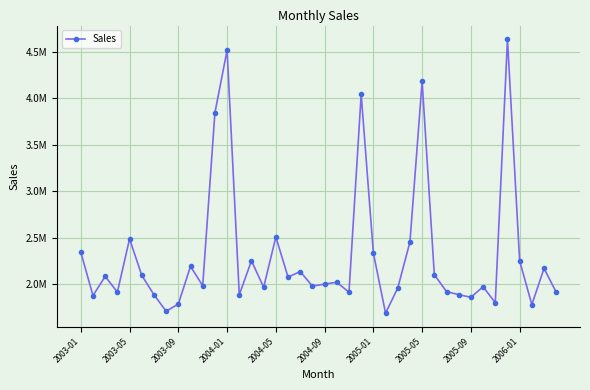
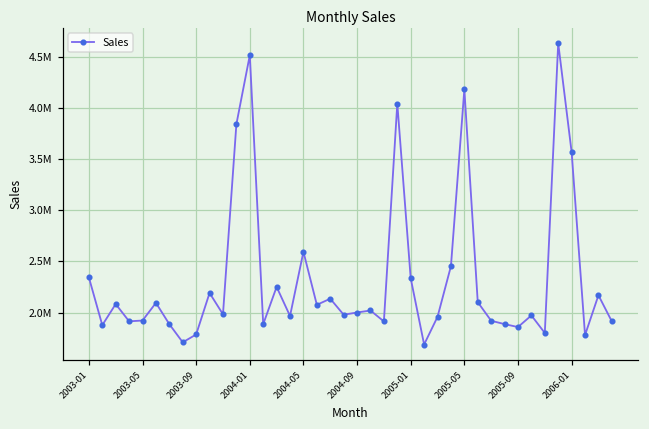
  {
    "2003-01": 2300000,
-   "2003-05": 2500000,
+   "2003-05": 1900000,
    "2003-09": 1800000,
    "2004-01": 4500000,
-   "2004-05": 2500000,
+   "2004-05": 2600000,
    "2004-09": 2000000,
    "2005-01": 2300000,
    "2005-05": 4200000,
    "2005-09": 1900000,
-   "2006-01": 2200000
+   "2006-01": 3600000
  }
